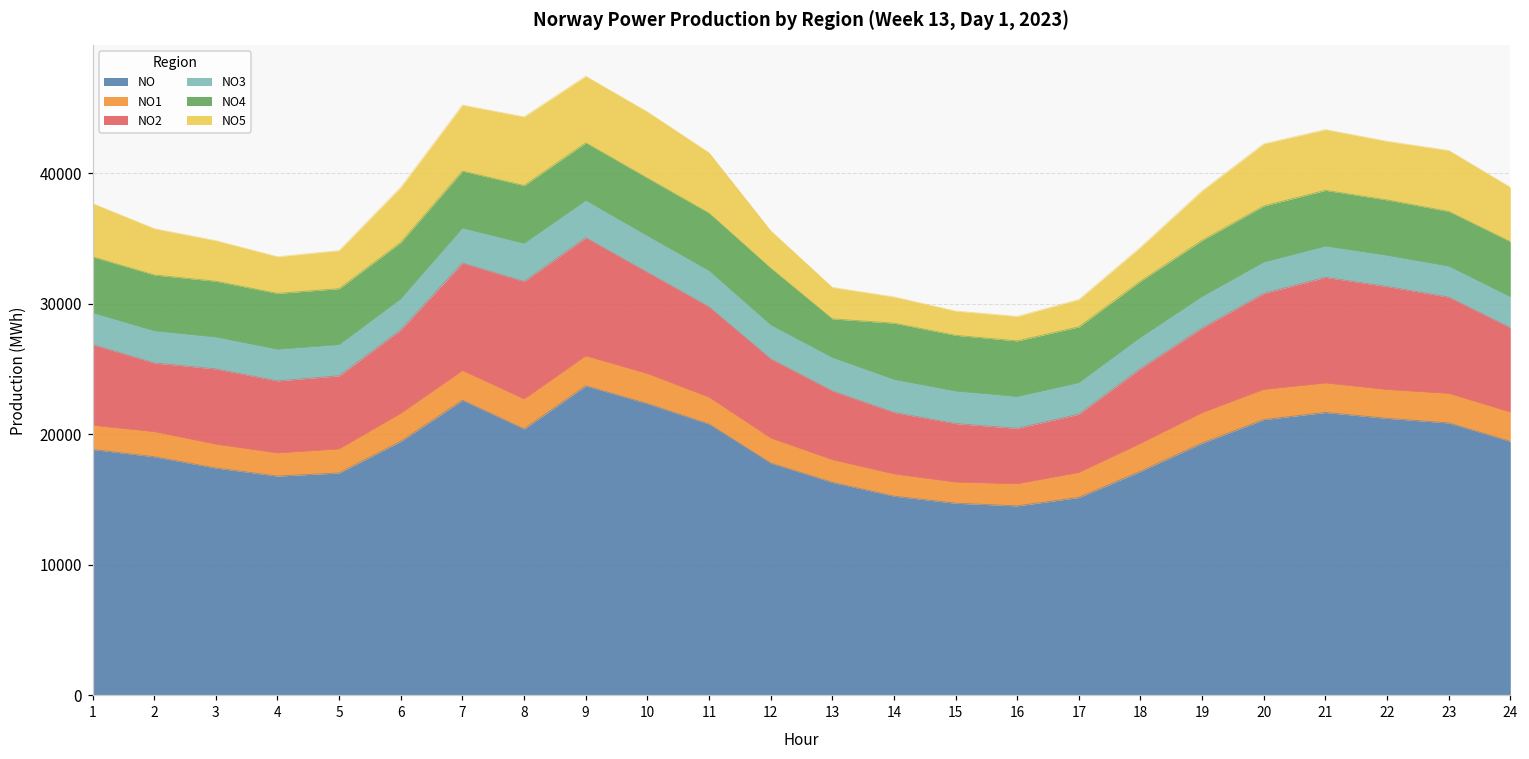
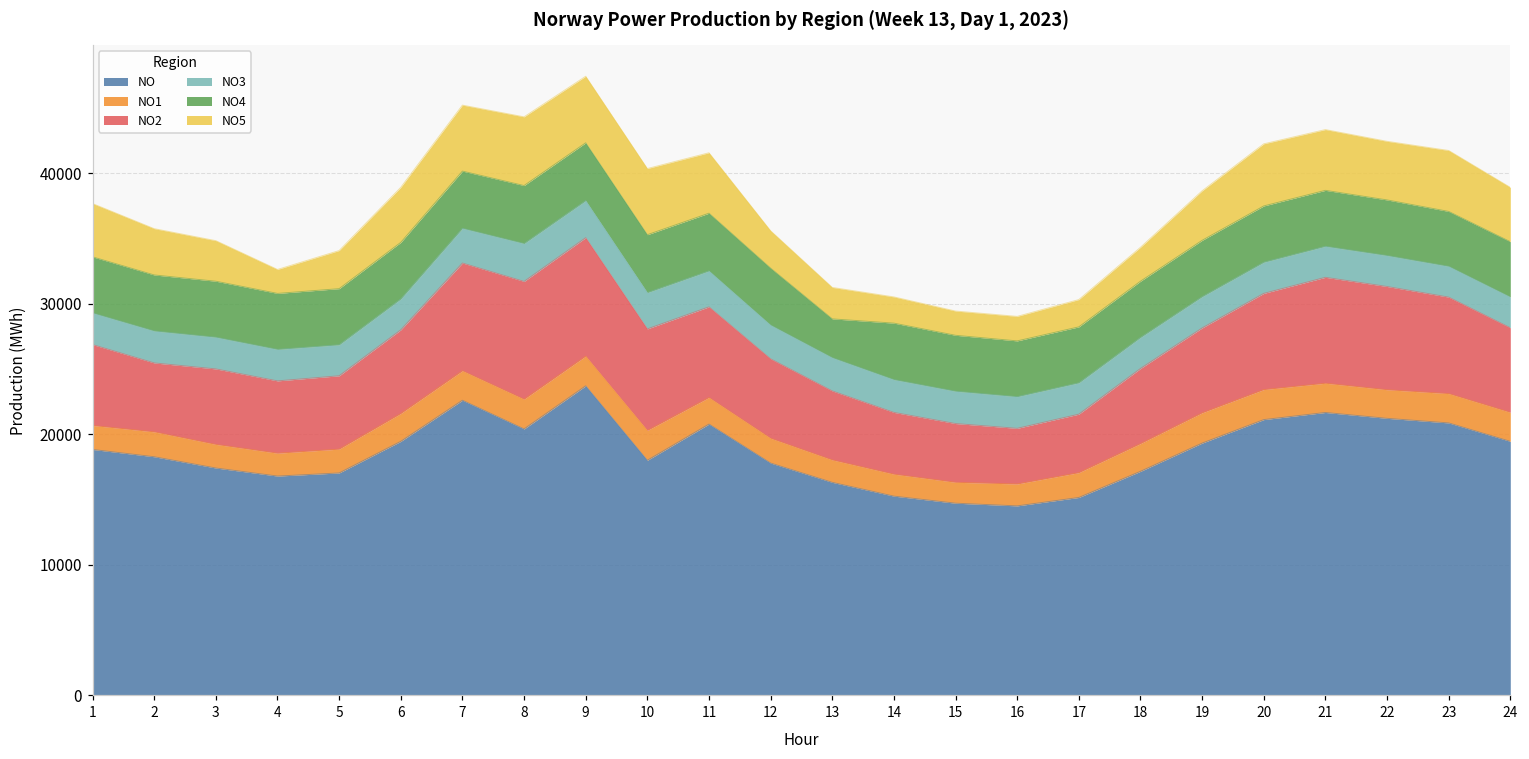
  {
    "NO": {
      "1": 18800,
      "2": 18300,
      "3": 17400,
      "4": 16800,
      "5": 17000,
      "6": 19500,
      "7": 22600,
      "8": 20400,
      "9": 23700,
-     "10": 22300,
+     "10": 18000,
      "11": 20800,
      "12": 17800,
      "13": 16300,
      "14": 15300,
      "15": 14700,
      "16": 14500,
      "17": 15200,
      "18": 17200,
      "19": 19300,
      "20": 21100,
      "21": 21700,
      "22": 21200,
      "23": 20900,
      "24": 19500
    },
    "NO1": {
      "1": 1800,
      "2": 1900,
      "3": 1800,
      "4": 1800,
      "5": 1800,
      "6": 2100,
      "7": 2300,
      "8": 2300,
      "9": 2300,
      "10": 2300,
      "11": 2000,
      "12": 1900,
      "13": 1700,
      "14": 1700,
      "15": 1600,
      "16": 1700,
      "17": 1900,
      "18": 2100,
      "19": 2300,
      "20": 2300,
      "21": 2200,
      "22": 2200,
      "23": 2200,
      "24": 2200
    },
    "NO2": {
      "1": 6200,
      "2": 5300,
      "3": 5800,
      "4": 5500,
      "5": 5600,
      "6": 6400,
      "7": 8300,
      "8": 9000,
      "9": 9100,
      "10": 7800,
      "11": 6900,
      "12": 6100,
      "13": 5300,
      "14": 4700,
      "15": 4500,
      "16": 4300,
      "17": 4500,
      "18": 5800,
      "19": 6500,
      "20": 7400,
      "21": 8100,
      "22": 7900,
      "23": 7400,
      "24": 6500
    },
    "NO3": {
      "1": 2400,
      "2": 2400,
      "3": 2400,
      "4": 2400,
      "5": 2400,
      "6": 2400,
      "7": 2700,
      "8": 2900,
      "9": 2800,
      "10": 2800,
      "11": 2800,
      "12": 2600,
      "13": 2500,
      "14": 2500,
      "15": 2500,
      "16": 2400,
      "17": 2400,
      "18": 2400,
      "19": 2400,
      "20": 2400,
      "21": 2400,
      "22": 2400,
      "23": 2400,
      "24": 2400
    },
    "NO4": {
      "1": 4300,
      "2": 4300,
      "3": 4300,
      "4": 4300,
      "5": 4300,
      "6": 4300,
      "7": 4400,
      "8": 4400,
      "9": 4400,
      "10": 4400,
      "11": 4400,
      "12": 4400,
      "13": 3000,
      "14": 4300,
      "15": 4300,
      "16": 4300,
      "17": 4300,
      "18": 4300,
      "19": 4300,
      "20": 4300,
      "21": 4300,
      "22": 4300,
      "23": 4200,
      "24": 4200
    },
    "NO5": {
      "1": 4100,
      "2": 3500,
      "3": 3100,
-     "4": 2800,
+     "4": 1800,
      "5": 2900,
      "6": 4200,
      "7": 5100,
      "8": 5300,
      "9": 5100,
      "10": 5100,
      "11": 4600,
      "12": 2900,
      "13": 2400,
      "14": 2000,
      "15": 1900,
      "16": 1900,
      "17": 2100,
      "18": 2600,
      "19": 3800,
      "20": 4800,
      "21": 4700,
      "22": 4500,
      "23": 4700,
      "24": 4200
    }
  }
